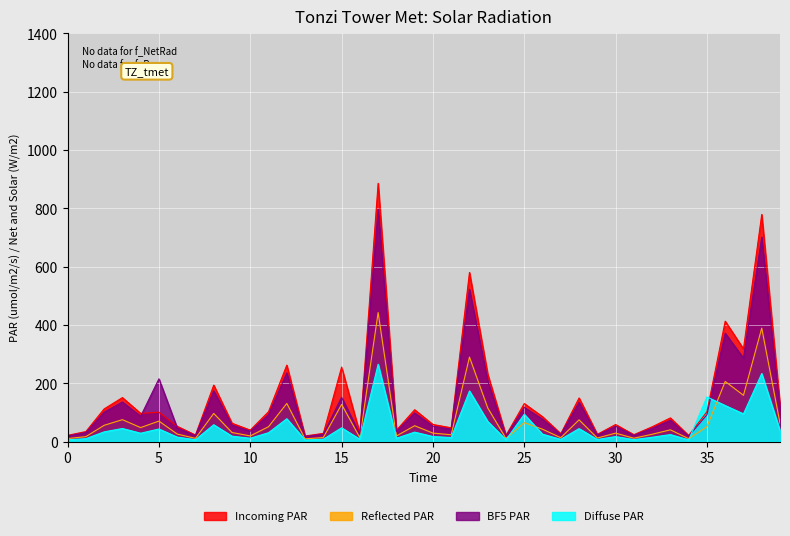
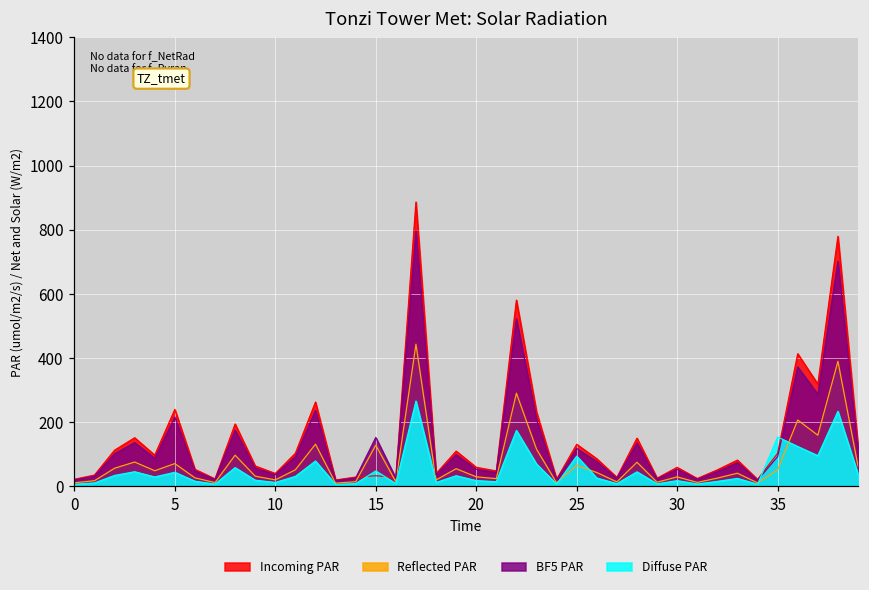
  {
    "Incoming PAR": {
-     "5": 100,
-     "15": 260,
+     "5": 240,
+     "15": 30,
      "25": 130,
      "35": 100
    },
    "Reflected PAR": {
      "5": 70,
      "15": 130,
      "20": 30,
      "25": 70,
      "30": 30,
      "35": 50
    },
    "BF5 PAR": {
      "5": 220,
      "15": 150,
      "25": 120,
      "35": 90
    },
    "Diffuse PAR": {
      "5": 40,
      "15": 50,
      "20": 20,
      "25": 90,
      "30": 20,
      "35": 150
    }
  }
